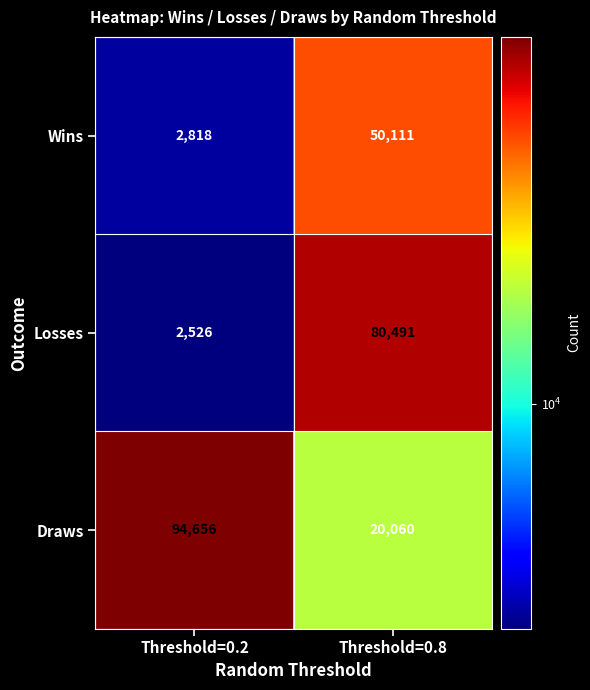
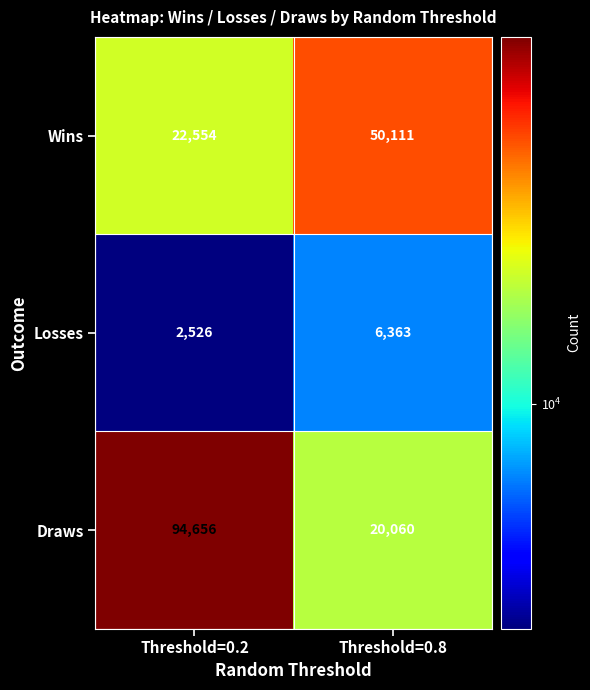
  {
    "Wins": {
-     "Threshold=0.2": "2,818",
+     "Threshold=0.2": "22,554",
      "Threshold=0.8": "50,111"
    },
    "Losses": {
      "Threshold=0.2": "2,526",
-     "Threshold=0.8": "80,491"
+     "Threshold=0.8": "6,363"
    },
    "Draws": {
      "Threshold=0.2": "94,656",
      "Threshold=0.8": "20,060"
    }
  }
